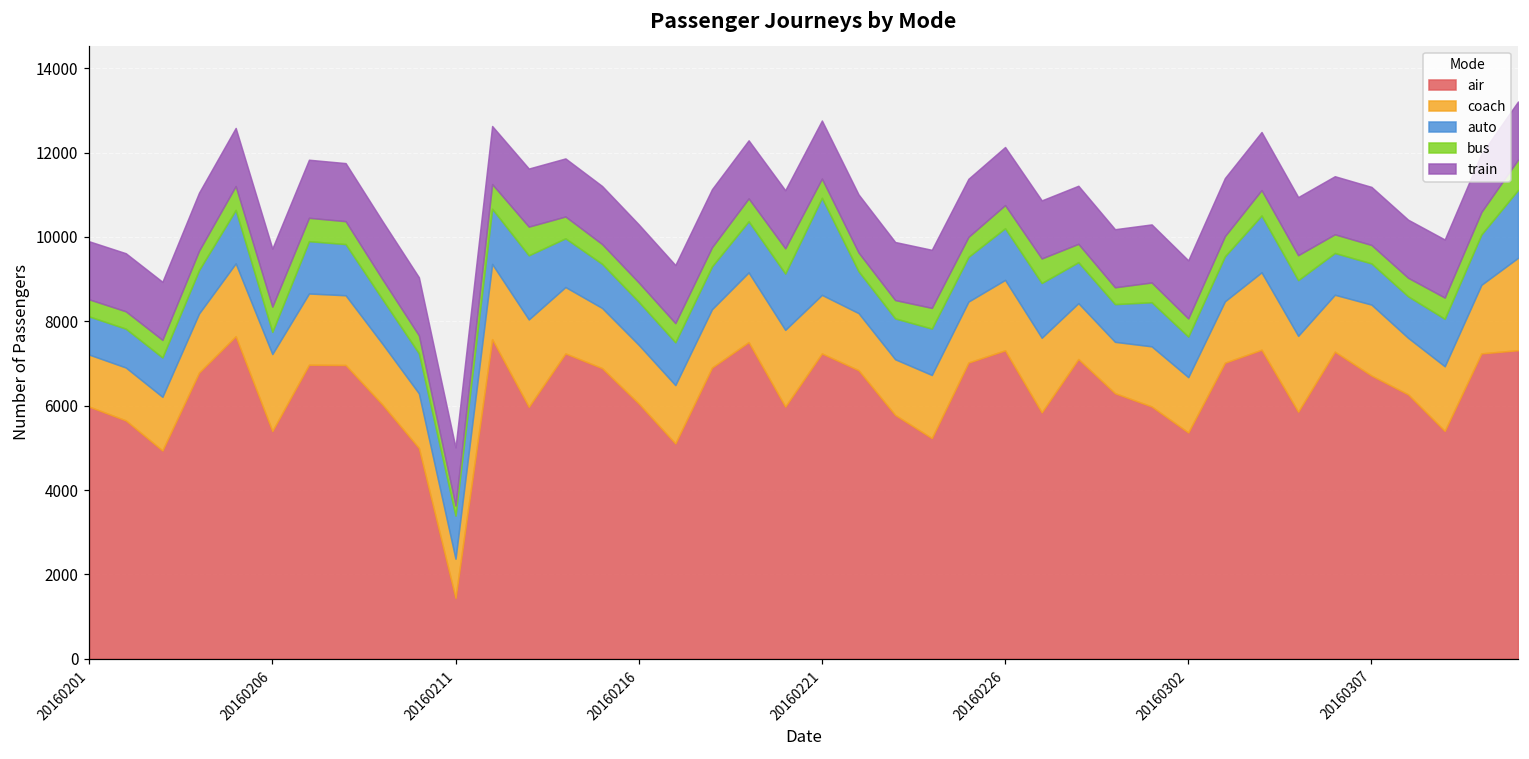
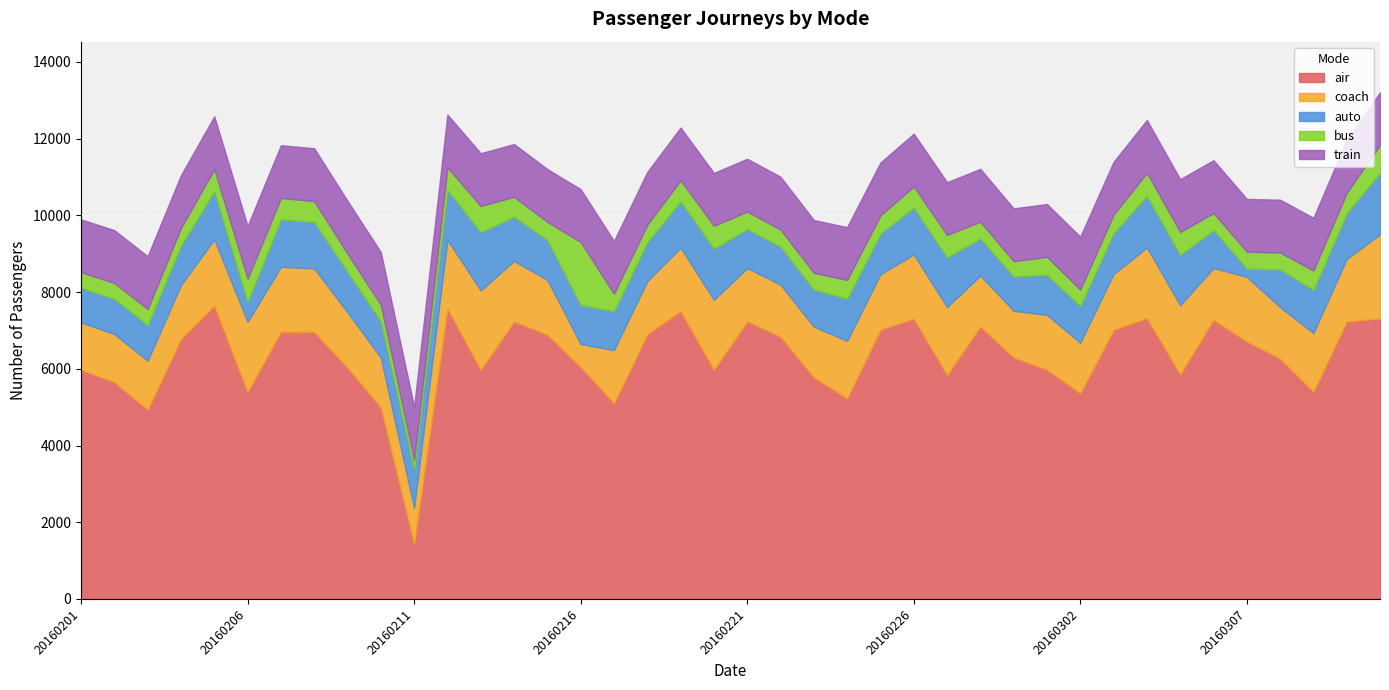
  {
    "air": {
      "20160201": 6000,
      "20160206": 5400,
      "20160211": 1400,
      "20160216": 6100,
      "20160221": 7200,
      "20160226": 7300,
      "20160302": 5400,
      "20160307": 6700
    },
    "coach": {
      "20160201": 1200,
      "20160206": 1800,
      "20160211": 900,
-     "20160216": 1400,
+     "20160216": 600,
      "20160221": 1400,
      "20160226": 1700,
      "20160302": 1300,
      "20160307": 1700
    },
    "auto": {
      "20160201": 900,
      "20160206": 500,
      "20160211": 1000,
      "20160216": 1000,
-     "20160221": 2300,
+     "20160221": 1000,
      "20160226": 1200,
      "20160302": 1000,
-     "20160307": 1000
+     "20160307": 200
    },
    "bus": {
      "20160201": 400,
      "20160206": 600,
      "20160211": 200,
-     "20160216": 500,
+     "20160216": 1600,
      "20160221": 500,
      "20160226": 500,
      "20160302": 400,
      "20160307": 400
    },
    "train": {
      "20160201": 1400,
      "20160206": 1400,
      "20160211": 1400,
      "20160216": 1400,
      "20160221": 1400,
      "20160226": 1400,
      "20160302": 1400,
      "20160307": 1400
    }
  }
